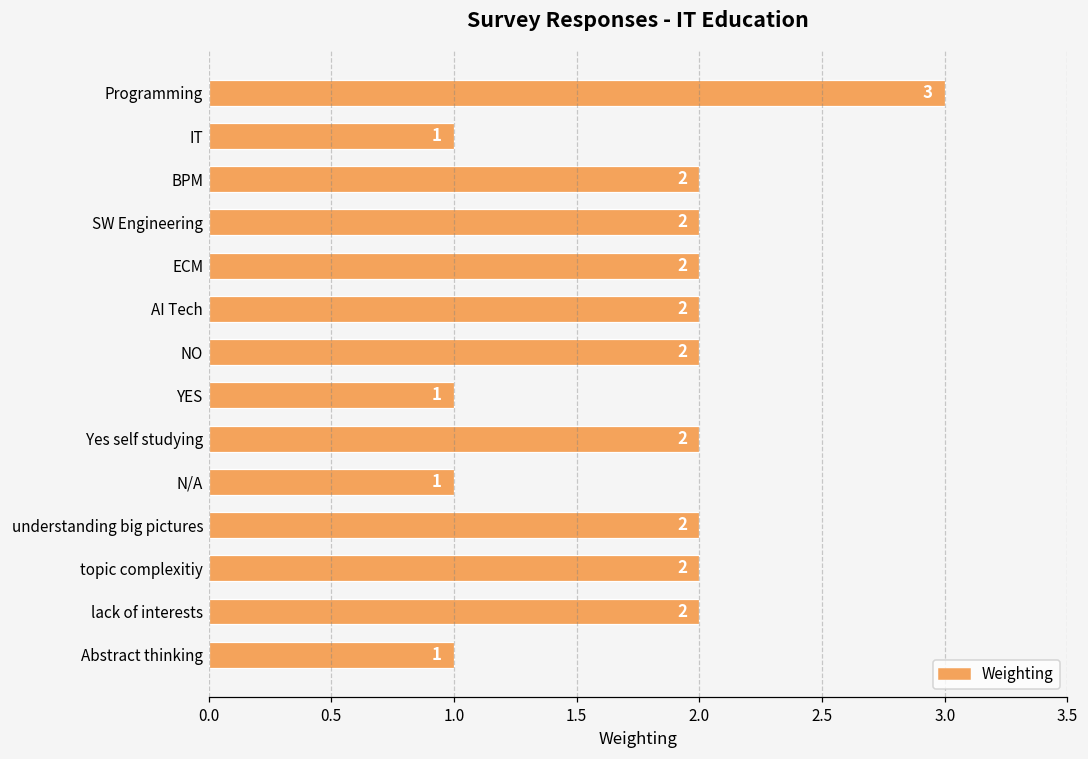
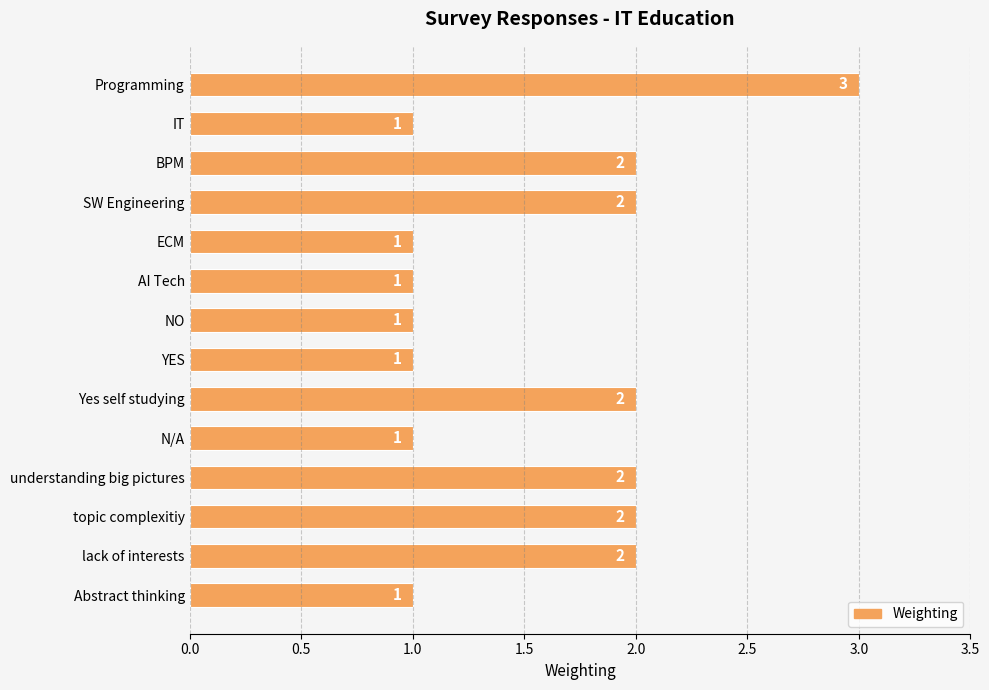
  {
    "Programming": 3,
    "IT": 1,
    "BPM": 2,
    "SW Engineering": 2,
-   "ECM": 2,
-   "AI Tech": 2,
-   "NO": 2,
+   "ECM": 1,
+   "AI Tech": 1,
+   "NO": 1,
    "YES": 1,
    "Yes self studying": 2,
    "N/A": 1,
    "understanding big pictures": 2,
    "topic complexitiy": 2,
    "lack of interests": 2,
    "Abstract thinking": 1
  }
